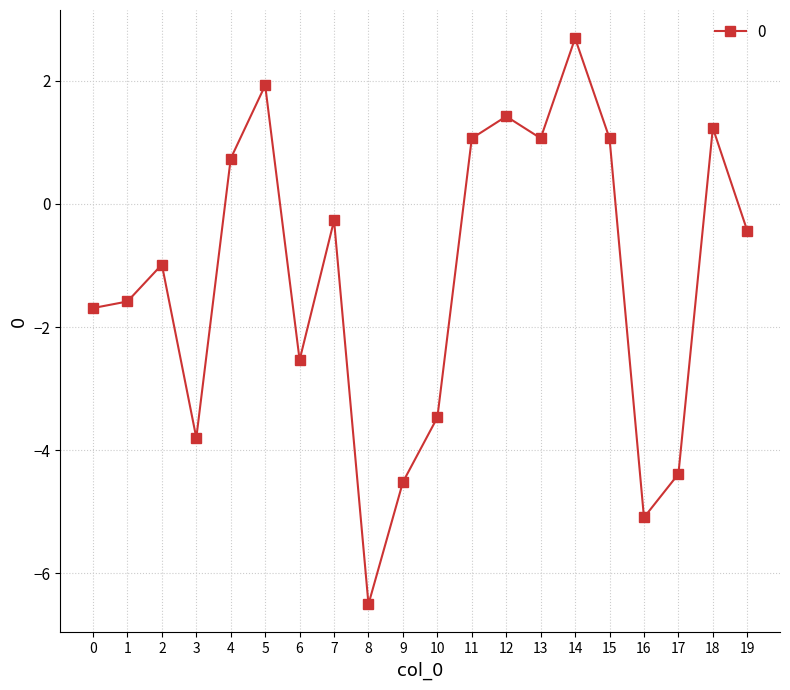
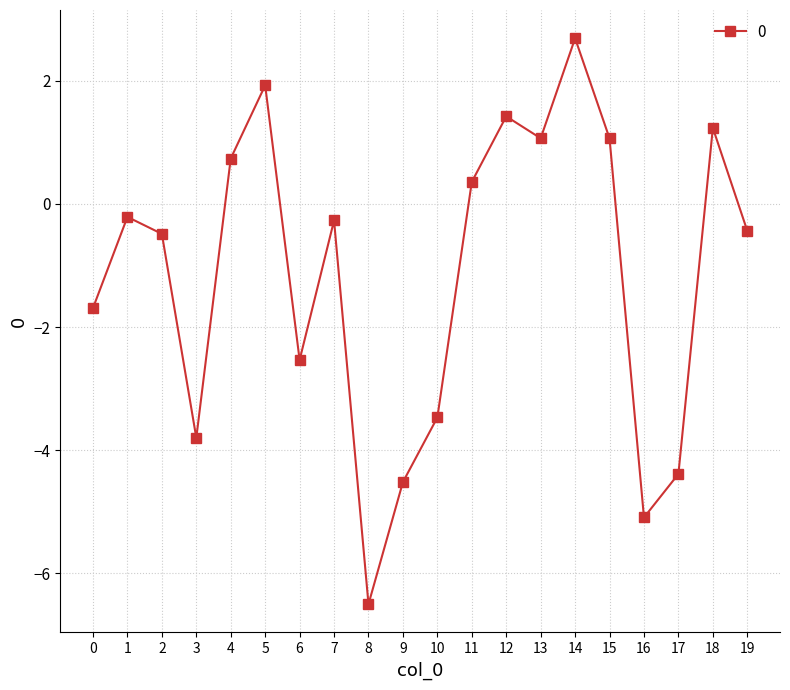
  {
    "0": -1.7,
-   "1": -1.6,
-   "2": -1.0,
+   "1": -0.2,
+   "2": -0.5,
    "3": -3.8,
    "4": 0.7,
    "5": 1.9,
    "6": -2.5,
    "7": -0.3,
    "8": -6.5,
    "9": -4.5,
    "10": -3.5,
-   "11": 1.1,
+   "11": 0.4,
    "12": 1.4,
    "13": 1.1,
    "14": 2.7,
    "15": 1.1,
    "16": -5.1,
    "17": -4.4,
    "18": 1.2,
    "19": -0.4
  }
